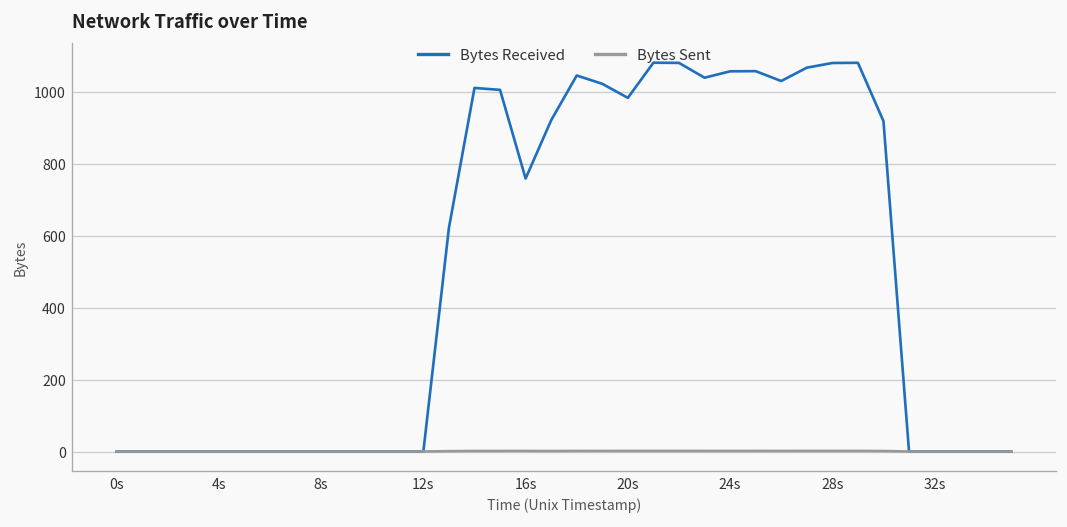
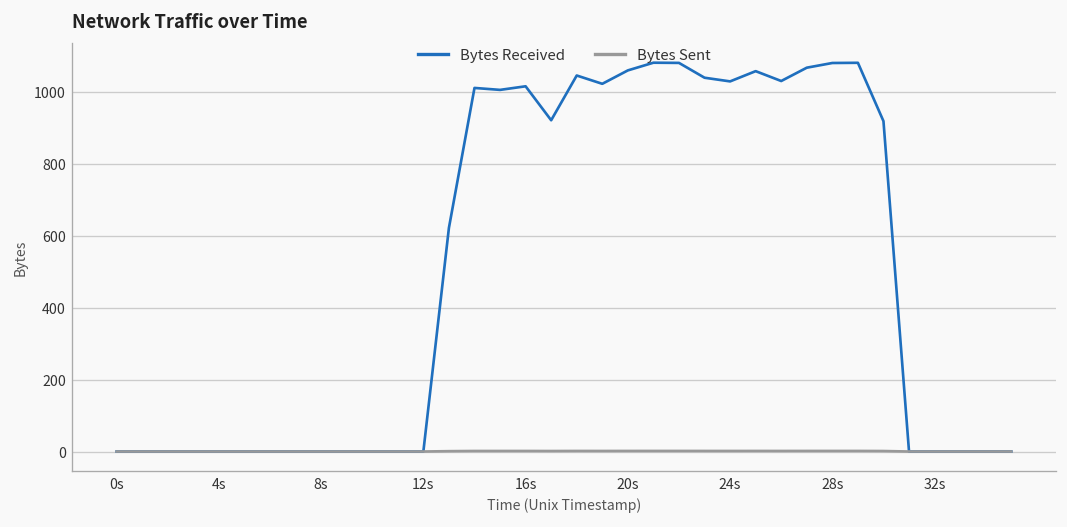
  {
    "Bytes Received": {
-     "16s": 760,
-     "20s": 980,
-     "24s": 1060,
+     "16s": 1020,
+     "20s": 1060,
+     "24s": 1030,
      "28s": 1080
    },
    "Bytes Sent": {
      "16s": 0,
      "20s": 0,
      "24s": 0,
      "28s": 0
    }
  }
